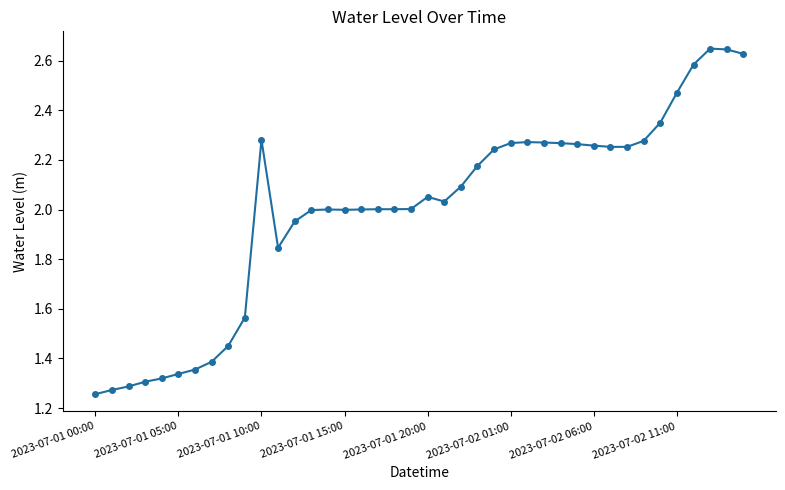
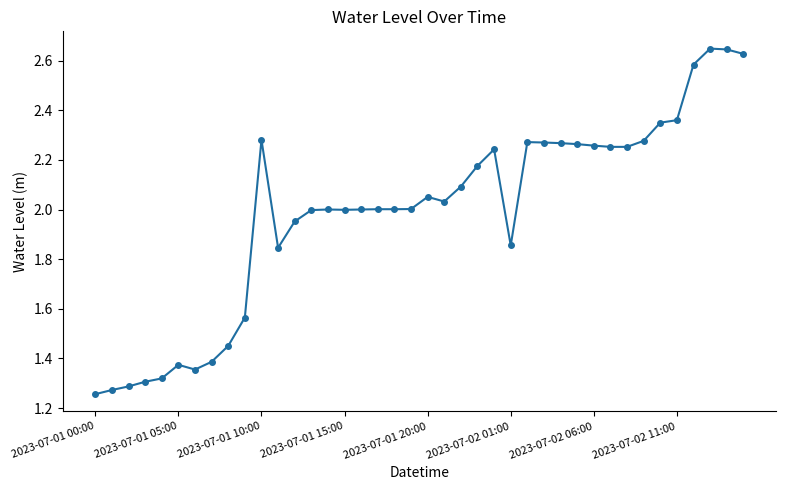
  {
    "2023-07-01 00:00": 1.26,
-   "2023-07-01 05:00": 1.34,
+   "2023-07-01 05:00": 1.37,
    "2023-07-01 10:00": 2.28,
    "2023-07-01 15:00": 2.00,
    "2023-07-01 20:00": 2.05,
-   "2023-07-02 01:00": 2.27,
+   "2023-07-02 01:00": 1.86,
    "2023-07-02 06:00": 2.26,
-   "2023-07-02 11:00": 2.47
+   "2023-07-02 11:00": 2.36
  }
